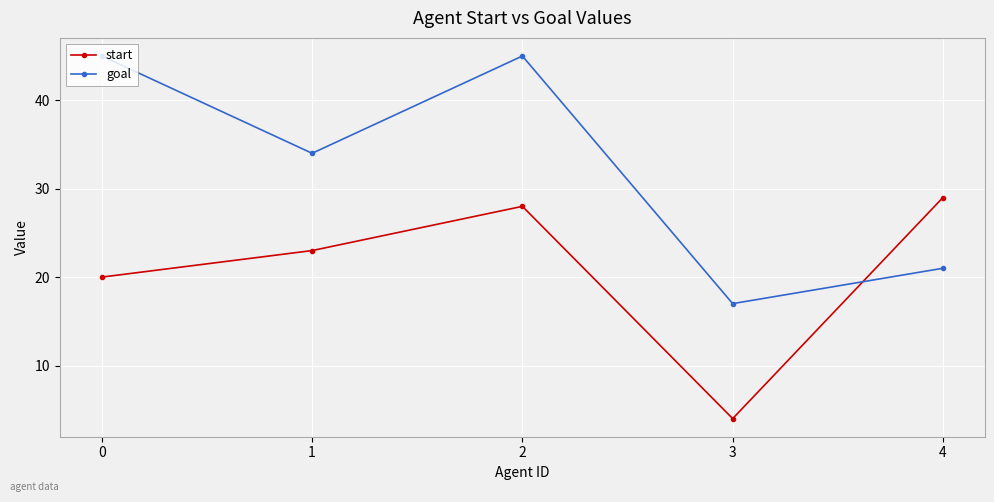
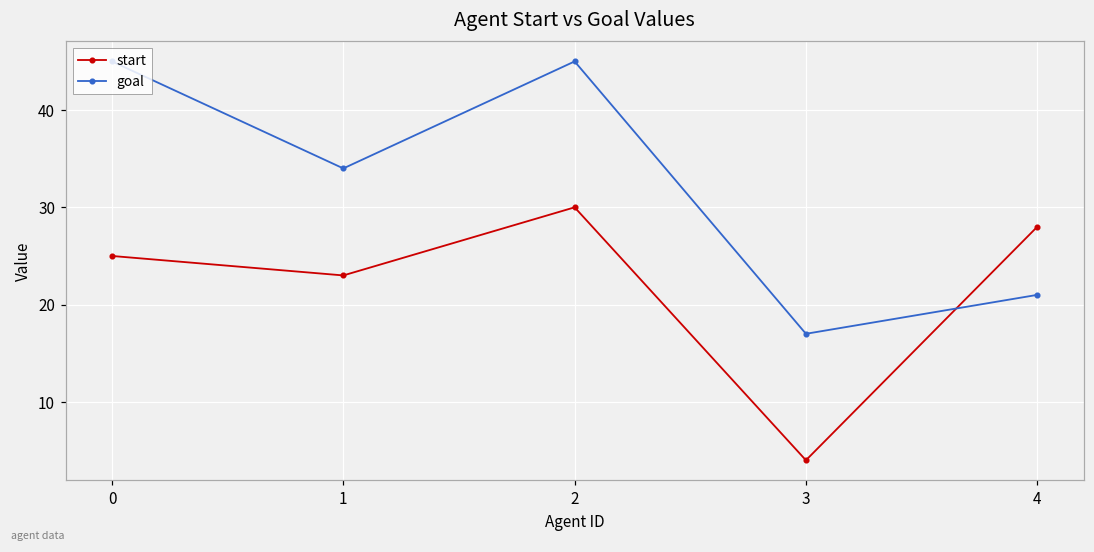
  {
    "start": {
-     "0": 20,
+     "0": 25,
      "1": 23,
-     "2": 28,
+     "2": 30,
      "3": 4,
-     "4": 29
+     "4": 28
    },
    "goal": {
      "1": 34,
      "2": 45,
      "3": 17,
      "4": 21
    }
  }
